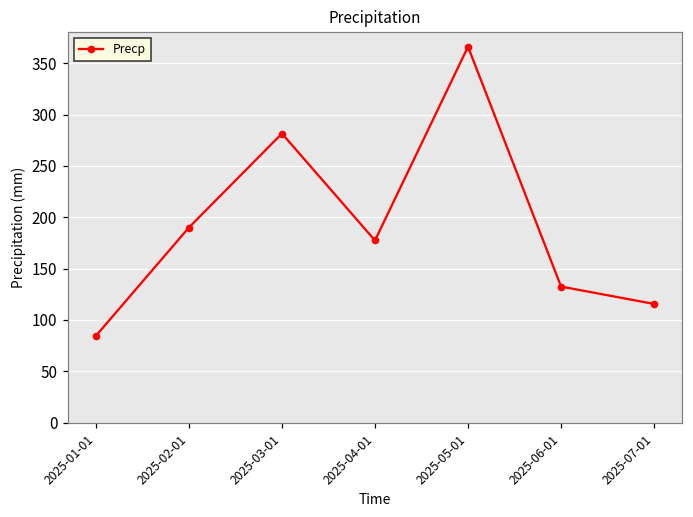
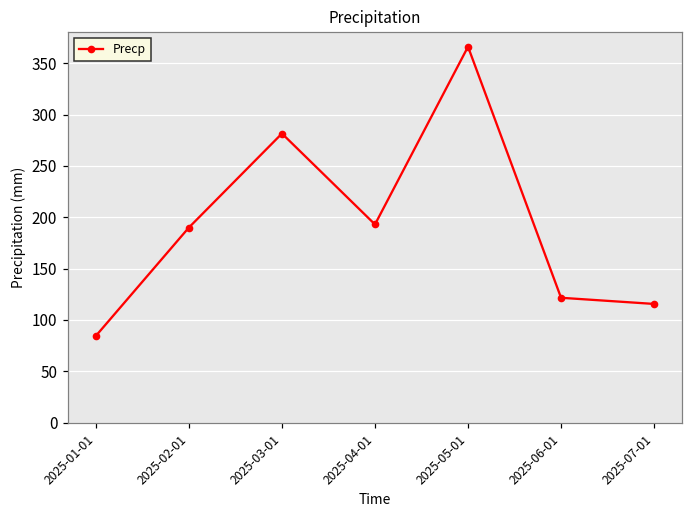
  {
    "2025-01-01": 80,
    "2025-02-01": 190,
    "2025-03-01": 280,
-   "2025-04-01": 180,
+   "2025-04-01": 190,
    "2025-05-01": 370,
-   "2025-06-01": 130,
+   "2025-06-01": 120,
    "2025-07-01": 120
  }
